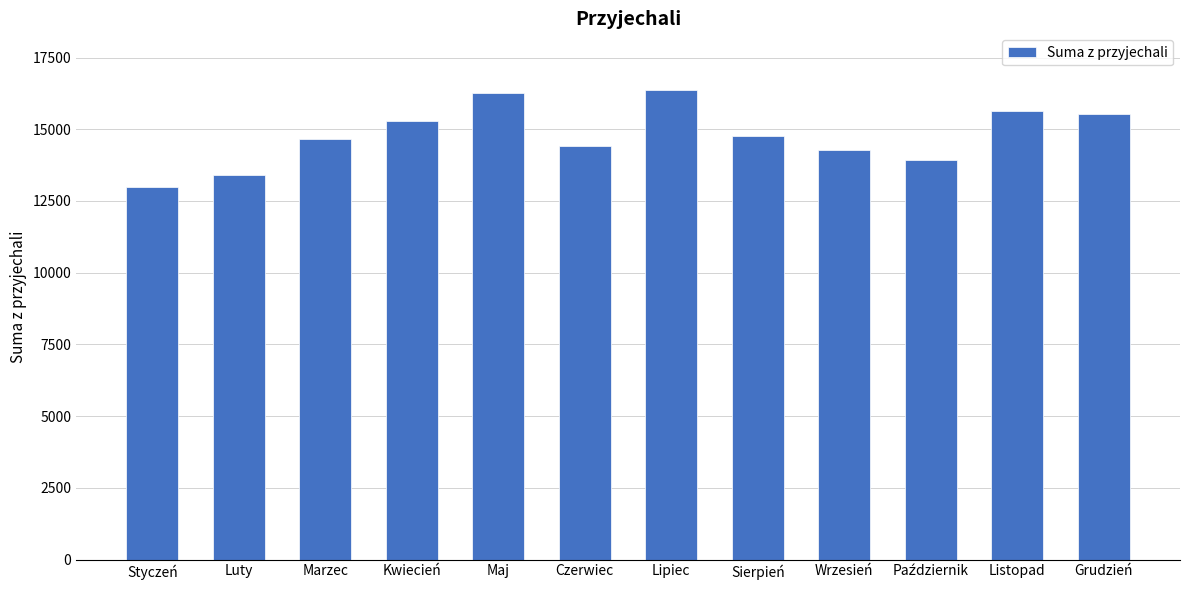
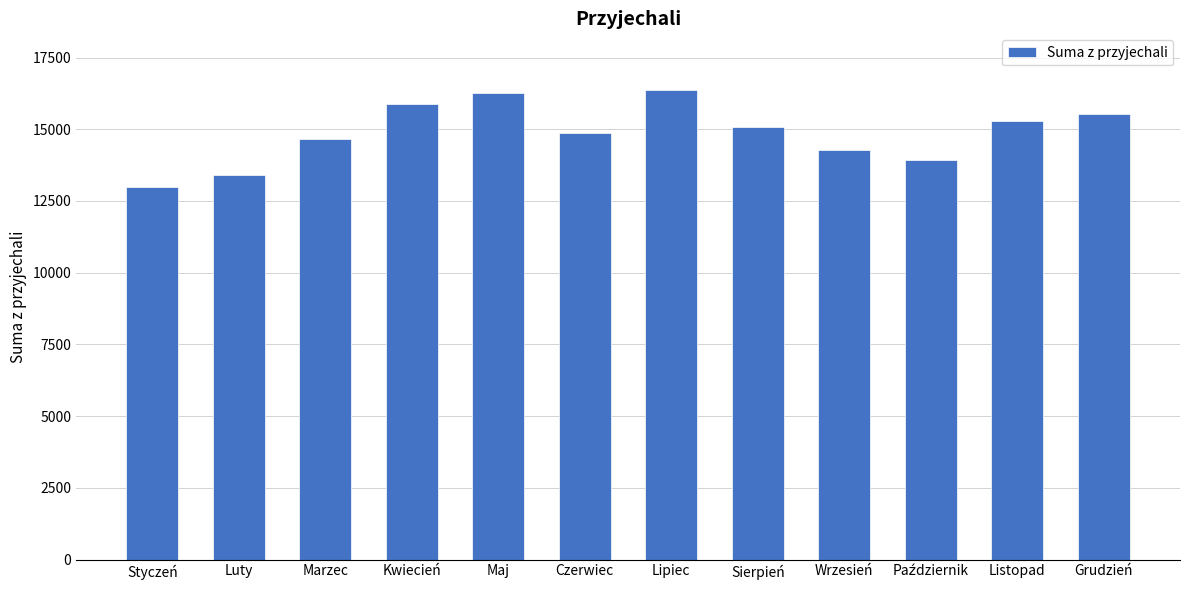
  {
    "Styczeń": 13000,
    "Luty": 13400,
    "Marzec": 14700,
-   "Kwiecień": 15300,
+   "Kwiecień": 15900,
    "Maj": 16300,
-   "Czerwiec": 14400,
+   "Czerwiec": 14900,
    "Lipiec": 16400,
-   "Sierpień": 14800,
+   "Sierpień": 15100,
    "Wrzesień": 14300,
    "Październik": 13900,
-   "Listopad": 15600,
+   "Listopad": 15300,
    "Grudzień": 15500
  }
